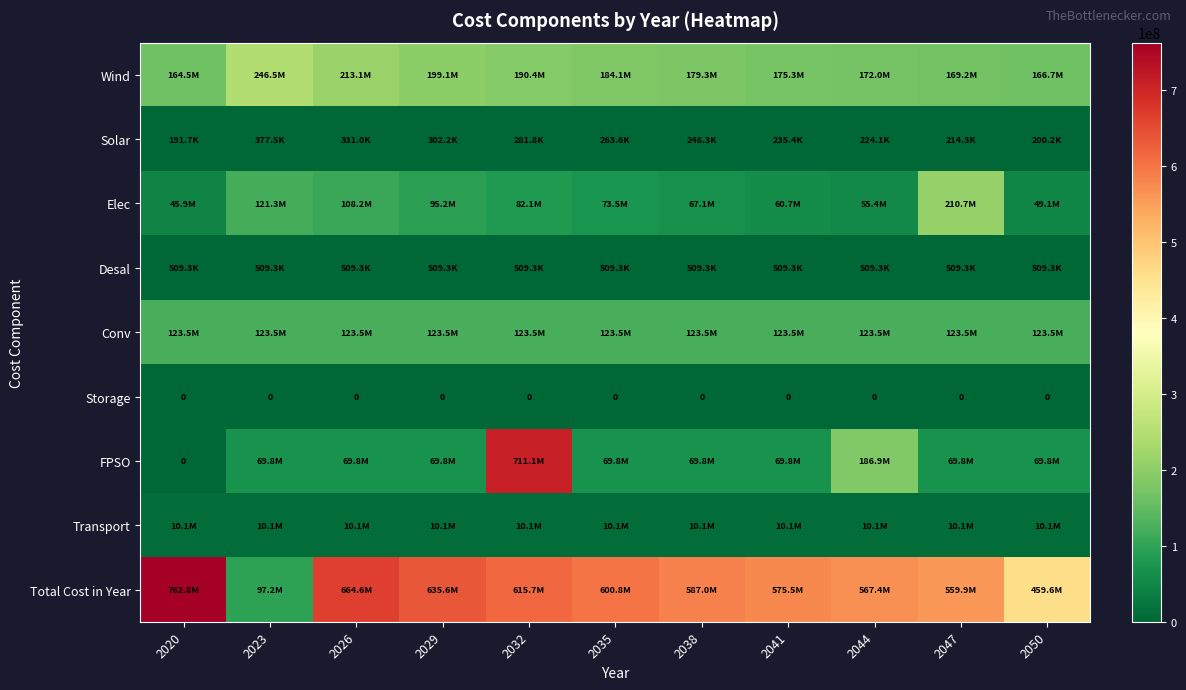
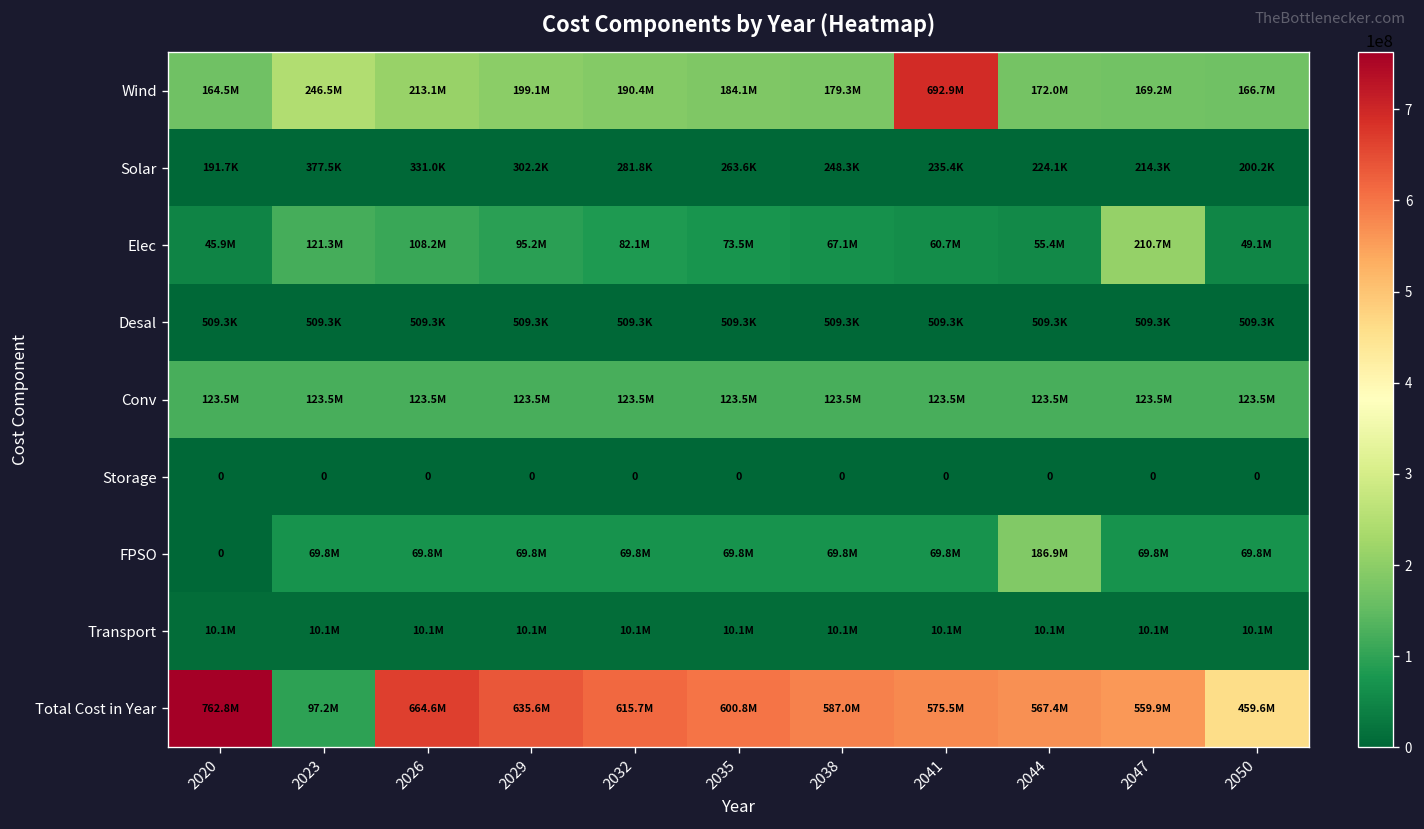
  {
    "Wind": {
      "2020": "164.5M",
      "2023": "246.5M",
      "2026": "213.1M",
      "2029": "199.1M",
      "2032": "190.4M",
      "2035": "184.1M",
      "2038": "179.3M",
-     "2041": "175.3M",
+     "2041": "692.9M",
      "2044": "172.0M",
      "2047": "169.2M",
      "2050": "166.7M"
    },
    "Solar": {
      "2020": "191.7K",
      "2023": "377.5K",
      "2026": "331.0K",
      "2029": "302.2K",
      "2032": "281.8K",
      "2035": "263.6K",
      "2038": "248.3K",
      "2041": "235.4K",
      "2044": "224.1K",
      "2047": "214.3K",
      "2050": "200.2K"
    },
    "Elec": {
      "2020": "45.9M",
      "2023": "121.3M",
      "2026": "108.2M",
      "2029": "95.2M",
      "2032": "82.1M",
      "2035": "73.5M",
      "2038": "67.1M",
      "2041": "60.7M",
      "2044": "55.4M",
      "2047": "210.7M",
      "2050": "49.1M"
    },
    "Desal": {
      "2020": "509.3K",
      "2023": "509.3K",
      "2026": "509.3K",
      "2029": "509.3K",
      "2032": "509.3K",
      "2035": "509.3K",
      "2038": "509.3K",
      "2041": "509.3K",
      "2044": "509.3K",
      "2047": "509.3K",
      "2050": "509.3K"
    },
    "Conv": {
      "2020": "123.5M",
      "2023": "123.5M",
      "2026": "123.5M",
      "2029": "123.5M",
      "2032": "123.5M",
      "2035": "123.5M",
      "2038": "123.5M",
      "2041": "123.5M",
      "2044": "123.5M",
      "2047": "123.5M",
      "2050": "123.5M"
    },
    "Storage": {
      "2020": "0",
      "2023": "0",
      "2026": "0",
      "2029": "0",
      "2032": "0",
      "2035": "0",
      "2038": "0",
      "2041": "0",
      "2044": "0",
      "2047": "0",
      "2050": "0"
    },
    "FPSO": {
      "2020": "0",
      "2023": "69.8M",
      "2026": "69.8M",
      "2029": "69.8M",
-     "2032": "711.1M",
+     "2032": "69.8M",
      "2035": "69.8M",
      "2038": "69.8M",
      "2041": "69.8M",
      "2044": "186.9M",
      "2047": "69.8M",
      "2050": "69.8M"
    },
    "Transport": {
      "2020": "10.1M",
      "2023": "10.1M",
      "2026": "10.1M",
      "2029": "10.1M",
      "2032": "10.1M",
      "2035": "10.1M",
      "2038": "10.1M",
      "2041": "10.1M",
      "2044": "10.1M",
      "2047": "10.1M",
      "2050": "10.1M"
    },
    "Total Cost in Year": {
      "2020": "762.8M",
      "2023": "97.2M",
      "2026": "664.6M",
      "2029": "635.6M",
      "2032": "615.7M",
      "2035": "600.8M",
      "2038": "587.0M",
      "2041": "575.5M",
      "2044": "567.4M",
      "2047": "559.9M",
      "2050": "459.6M"
    }
  }
